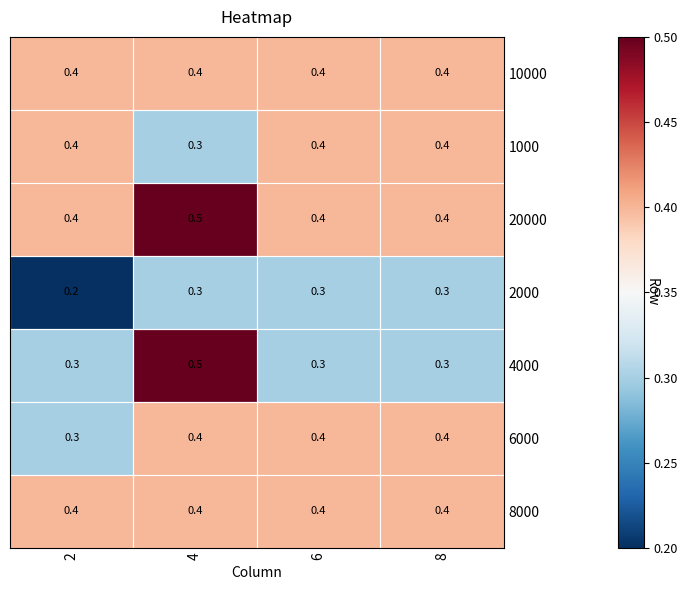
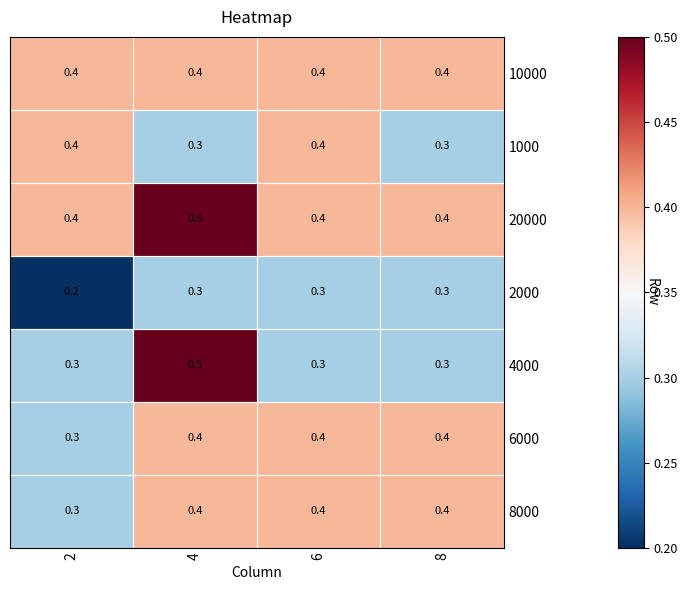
  {
    "10000": {
      "2": 0.4,
      "4": 0.4,
      "6": 0.4,
      "8": 0.4
    },
    "1000": {
      "2": 0.4,
      "4": 0.3,
      "6": 0.4,
-     "8": 0.4
+     "8": 0.3
    },
    "20000": {
      "2": 0.4,
      "4": 0.5,
      "6": 0.4,
      "8": 0.4
    },
    "2000": {
      "2": 0.2,
      "4": 0.3,
      "6": 0.3,
      "8": 0.3
    },
    "4000": {
      "2": 0.3,
      "4": 0.5,
      "6": 0.3,
      "8": 0.3
    },
    "6000": {
      "2": 0.3,
      "4": 0.4,
      "6": 0.4,
      "8": 0.4
    },
    "8000": {
-     "2": 0.4,
+     "2": 0.3,
      "4": 0.4,
      "6": 0.4,
      "8": 0.4
    }
  }
